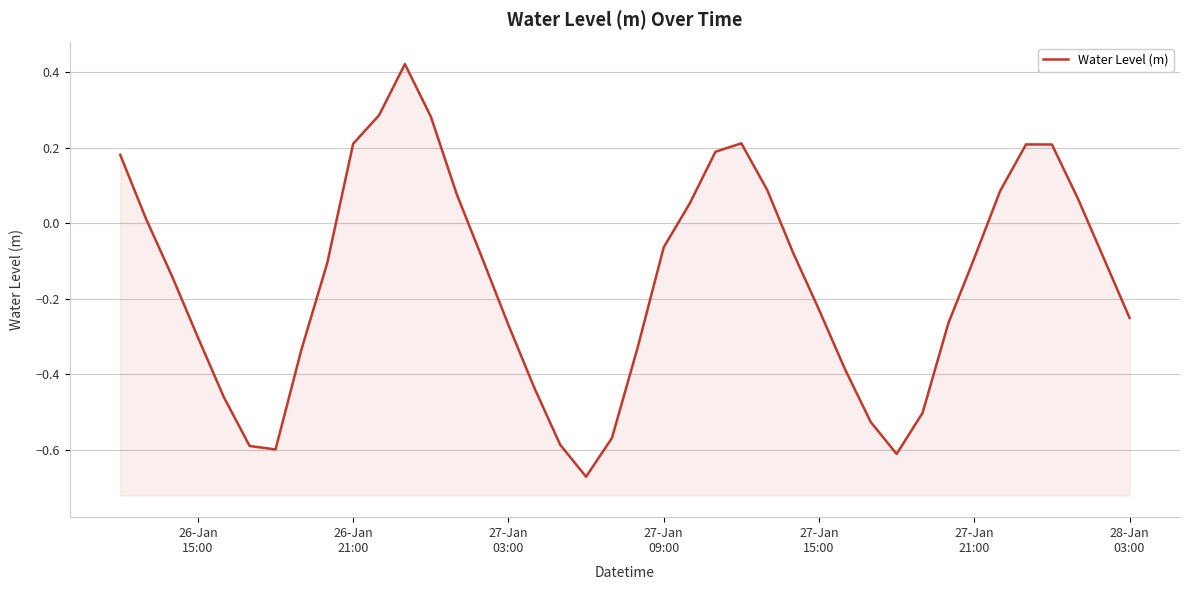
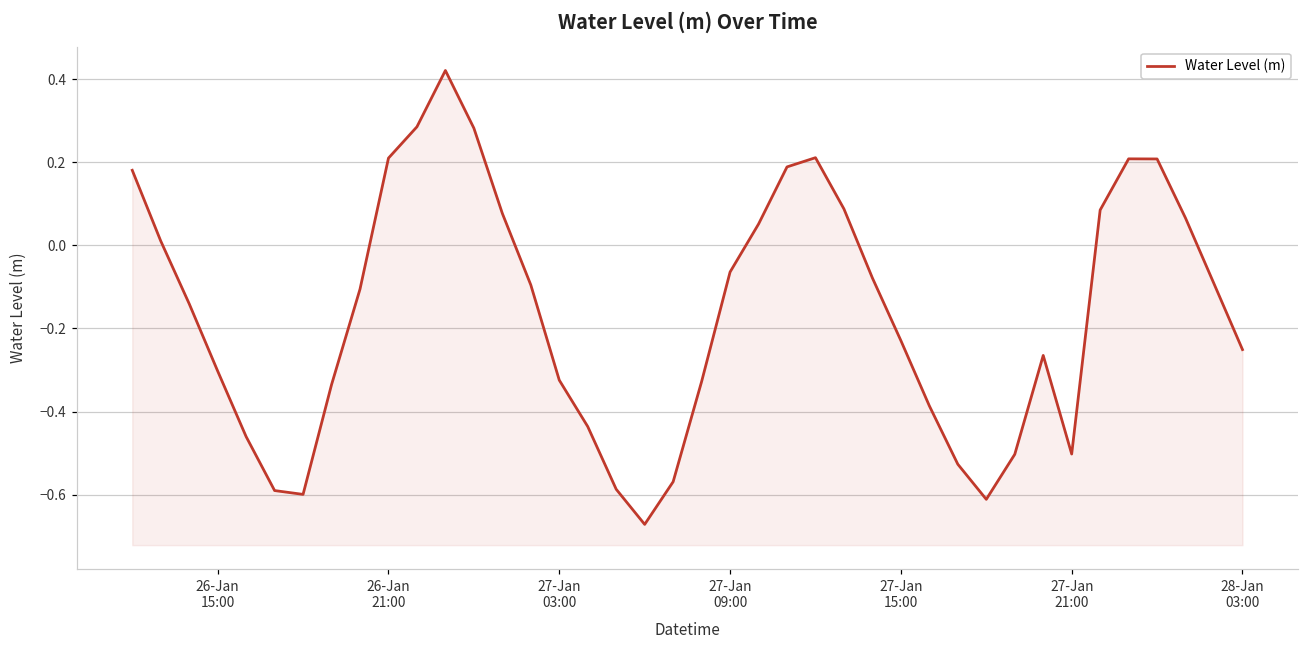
  {
    "26-Jan 15:00": -0.30,
    "26-Jan 21:00": 0.21,
-   "27-Jan 03:00": -0.27,
+   "27-Jan 03:00": -0.32,
    "27-Jan 09:00": -0.06,
    "27-Jan 15:00": -0.23,
-   "27-Jan 21:00": -0.09,
+   "27-Jan 21:00": -0.50,
    "28-Jan 03:00": -0.25
  }
